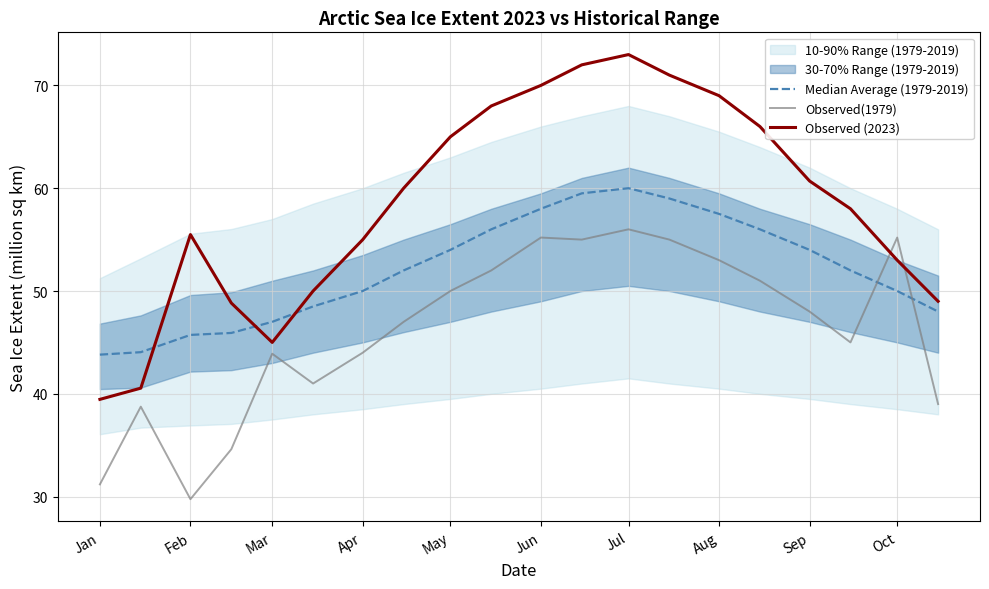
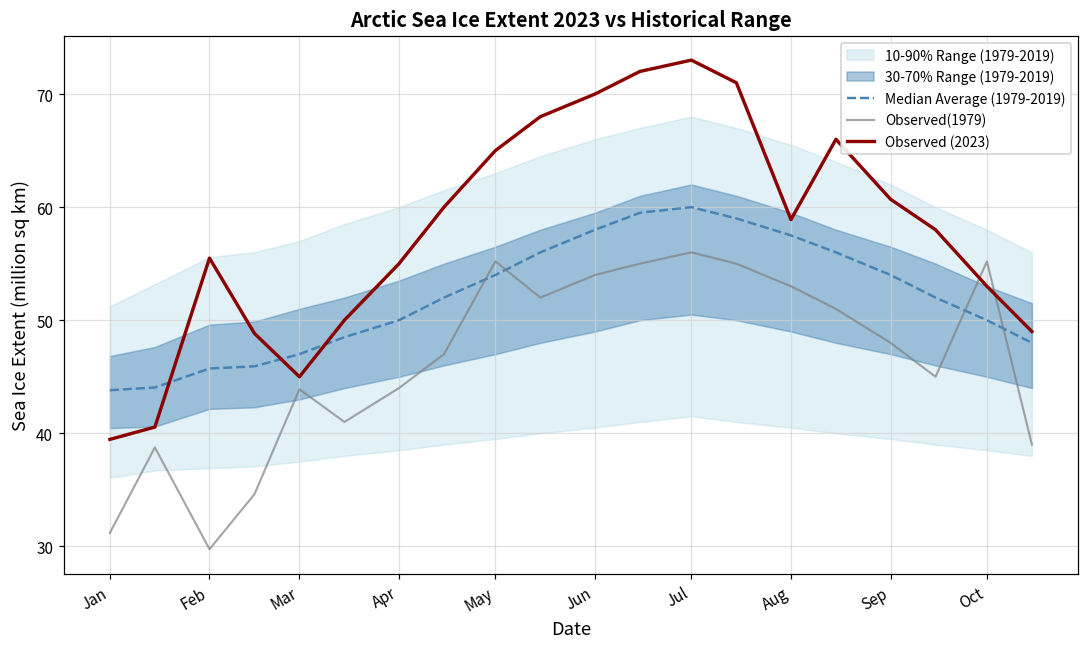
  {
    "Observed(1979)": {
      "Jan": 31.2,
      "Feb": 29.8,
      "Mar": 43.9,
      "Apr": 44.0,
-     "May": 50.0,
-     "Jun": 55.2,
+     "May": 55.2,
+     "Jun": 54.0,
      "Jul": 56.0,
      "Aug": 53.0,
      "Sep": 48.0,
      "Oct": 55.2
    },
    "Observed (2023)": {
      "Jan": 39.5,
      "Mar": 45.0,
      "Apr": 55.0,
      "May": 65.0,
      "Jun": 70.0,
      "Jul": 73.0,
-     "Aug": 69.0,
+     "Aug": 58.9,
      "Sep": 60.7
    }
  }
